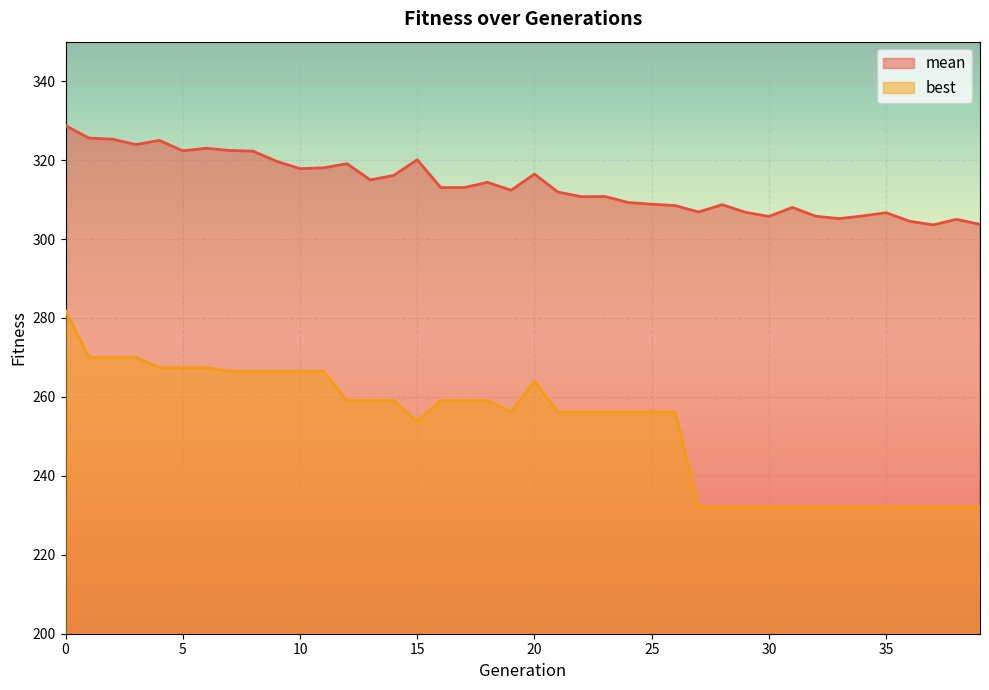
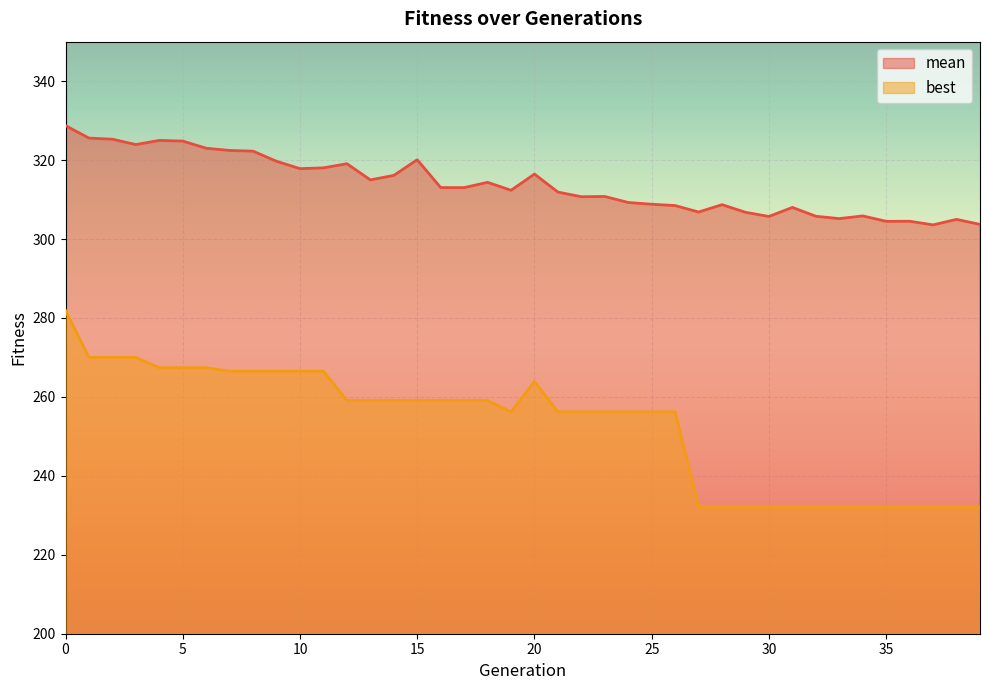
  {
    "mean": {
      "0": 329,
-     "5": 322,
+     "5": 325,
      "10": 318,
      "15": 320,
      "20": 316,
      "25": 309,
      "30": 306,
-     "35": 307
+     "35": 304
    },
    "best": {
      "0": 282,
      "5": 267,
      "10": 267,
-     "15": 254,
+     "15": 259,
      "20": 264,
      "25": 256,
      "30": 232,
      "35": 232
    }
  }
